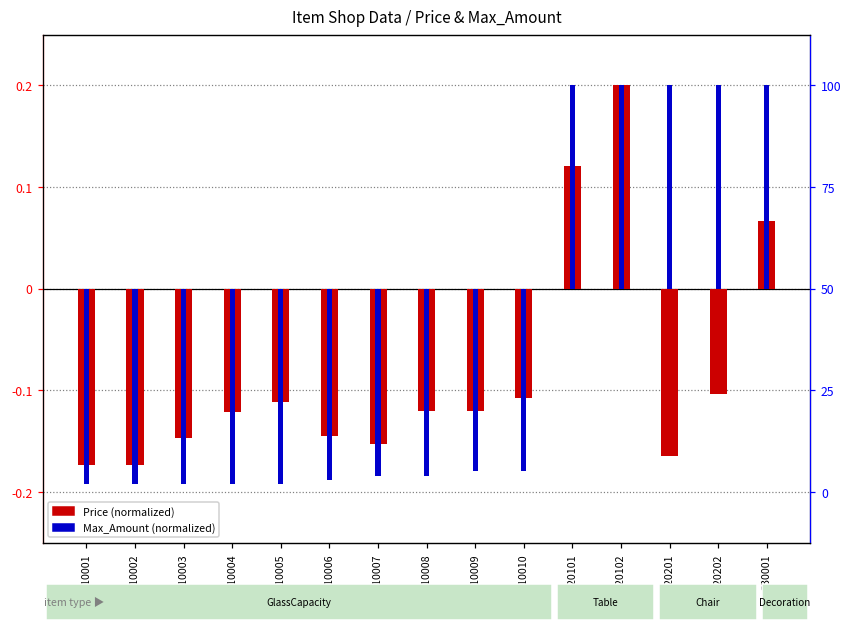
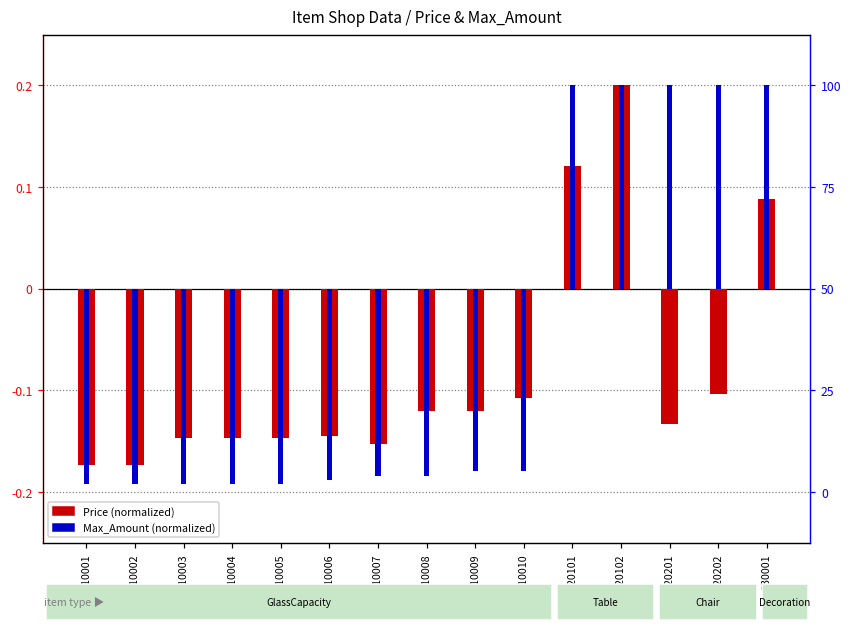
  {
    "Price (normalized)": {
      "310001": -0.17,
      "310002": -0.17,
      "310003": -0.15,
-     "310004": -0.12,
-     "310005": -0.11,
+     "310004": -0.15,
+     "310005": -0.15,
      "310006": -0.14,
      "310007": -0.15,
      "310008": -0.12,
      "310009": -0.12,
      "310010": -0.11,
      "320101": 0.12,
      "320102": 0.20,
-     "320201": -0.17,
+     "320201": -0.13,
      "320202": -0.10,
-     "330001": 0.07
+     "330001": 0.09
    }
  }
